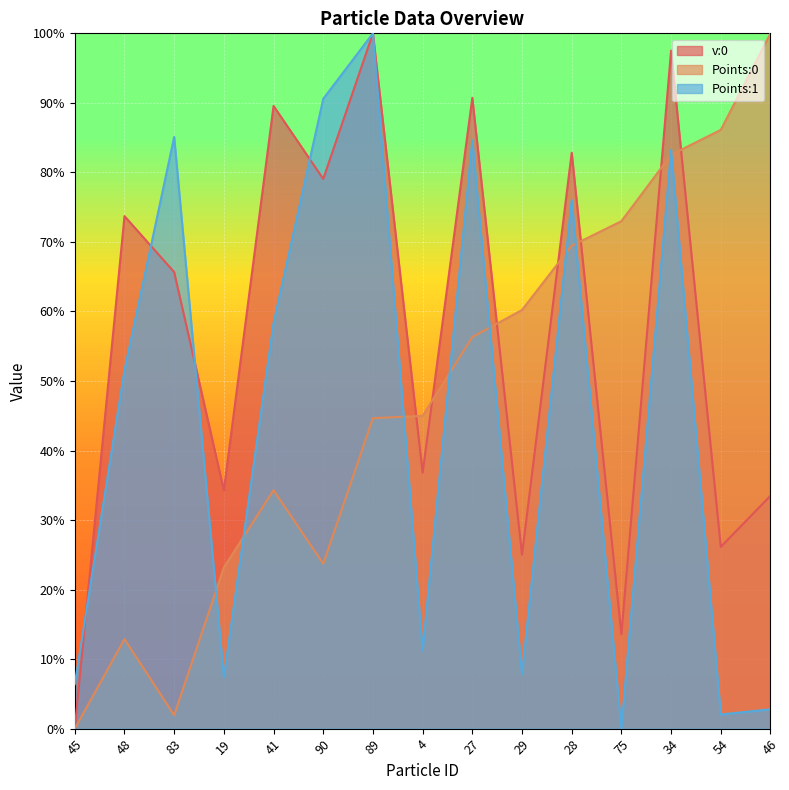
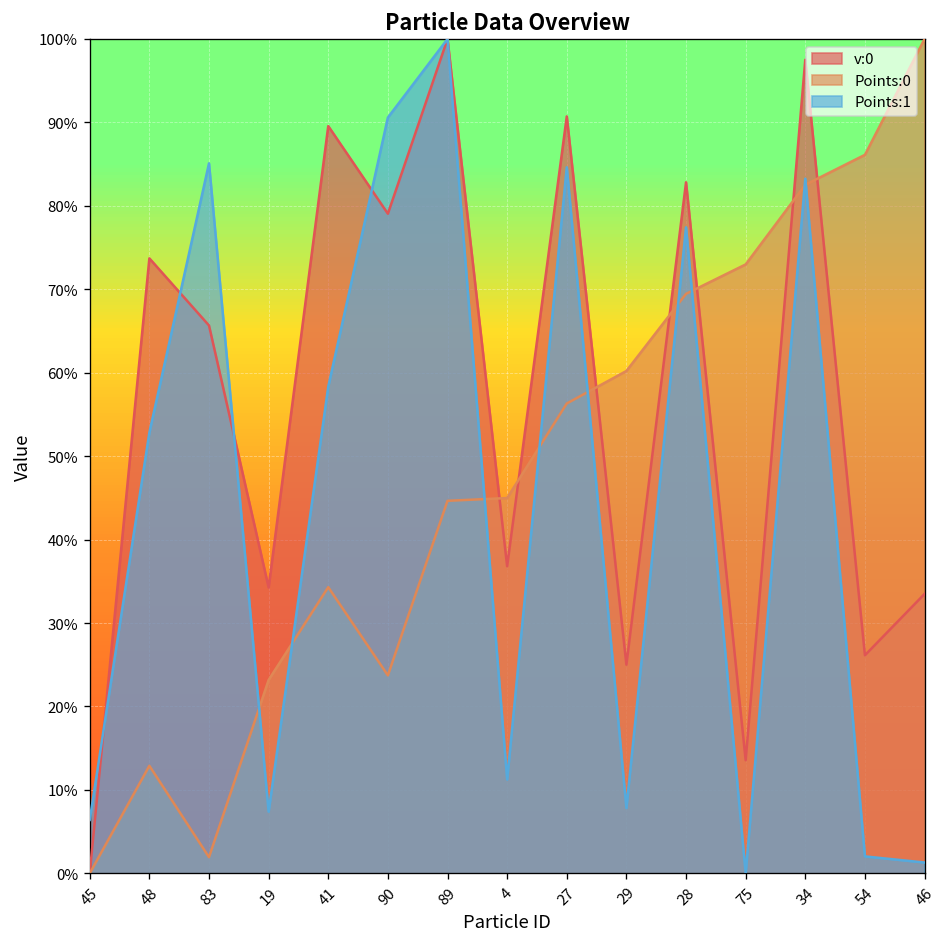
  {
    "Points:1": {
      "45": "6%",
-     "48": "52%",
+     "48": "53%",
      "83": "85%",
      "19": "7%",
      "41": "58%",
      "90": "91%",
      "4": "11%",
      "27": "85%",
      "29": "8%",
-     "28": "76%",
+     "28": "77%",
      "75": "0%",
      "34": "83%",
      "54": "2%",
-     "46": "3%"
+     "46": "1%"
    }
  }
